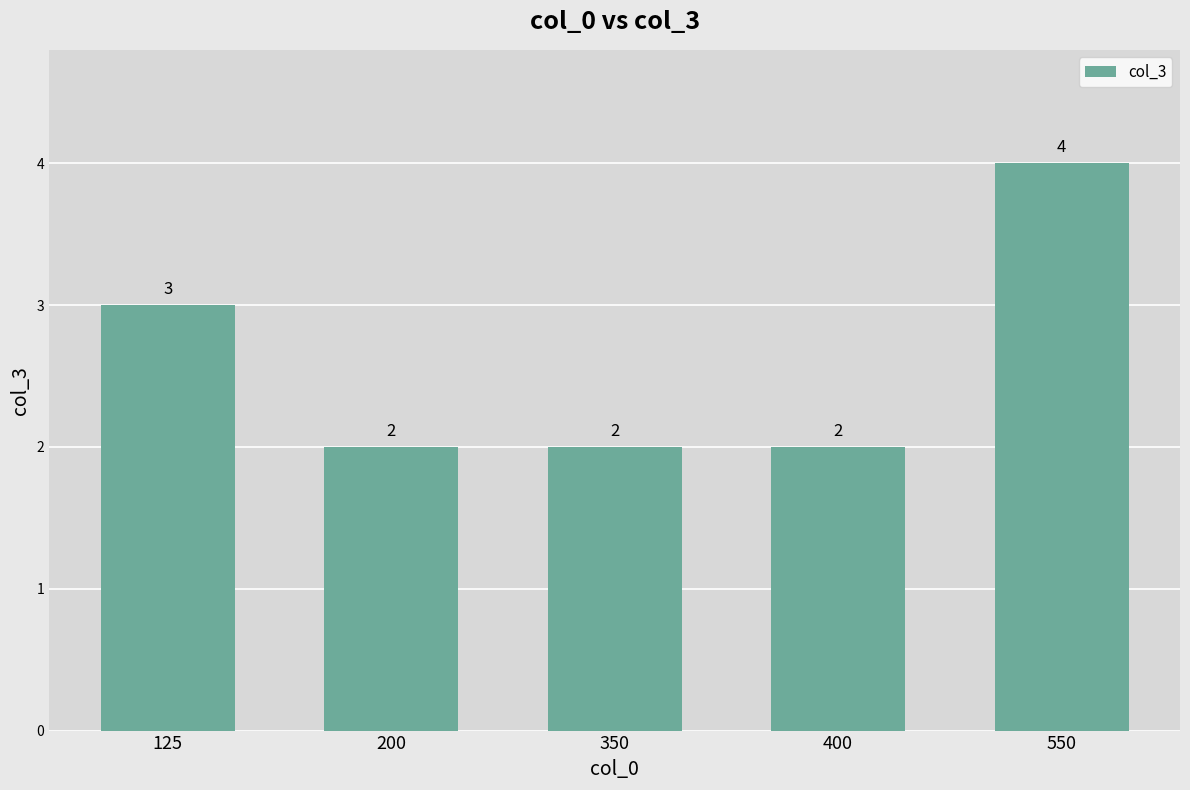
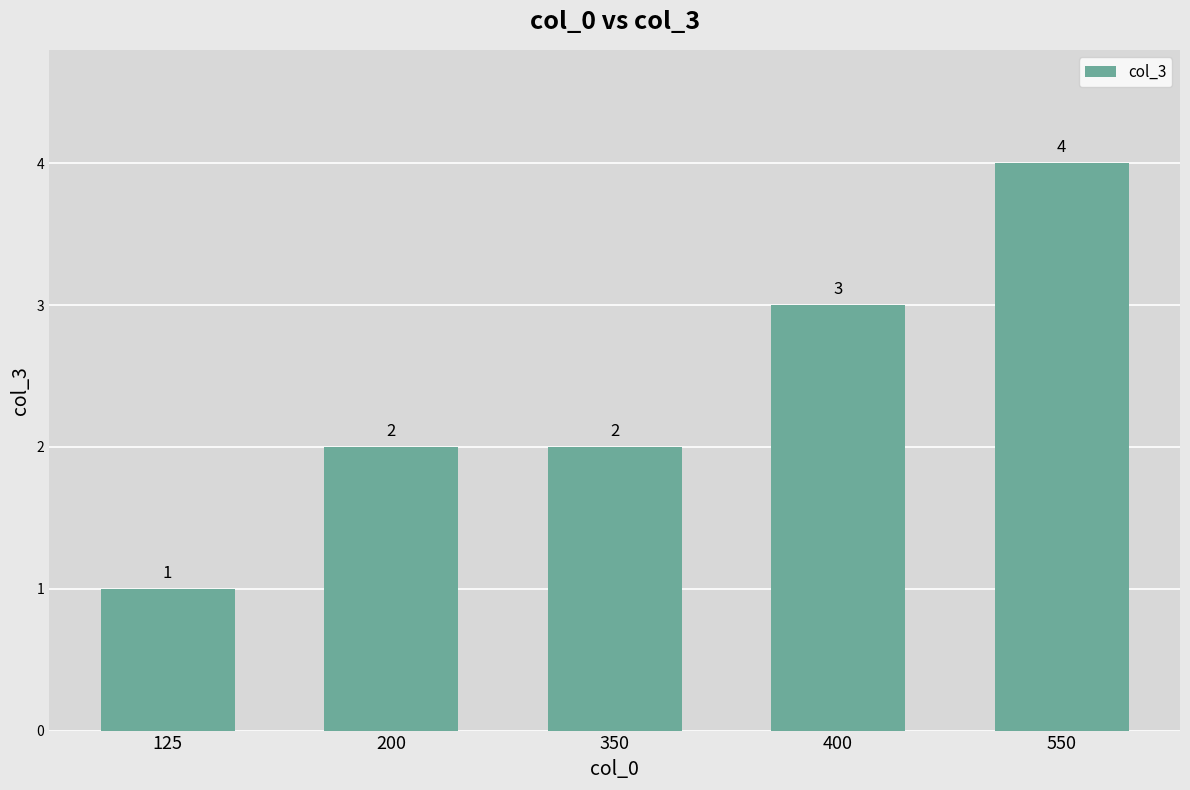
  {
-   "125": 3,
+   "125": 1,
    "200": 2,
    "350": 2,
-   "400": 2,
+   "400": 3,
    "550": 4
  }
